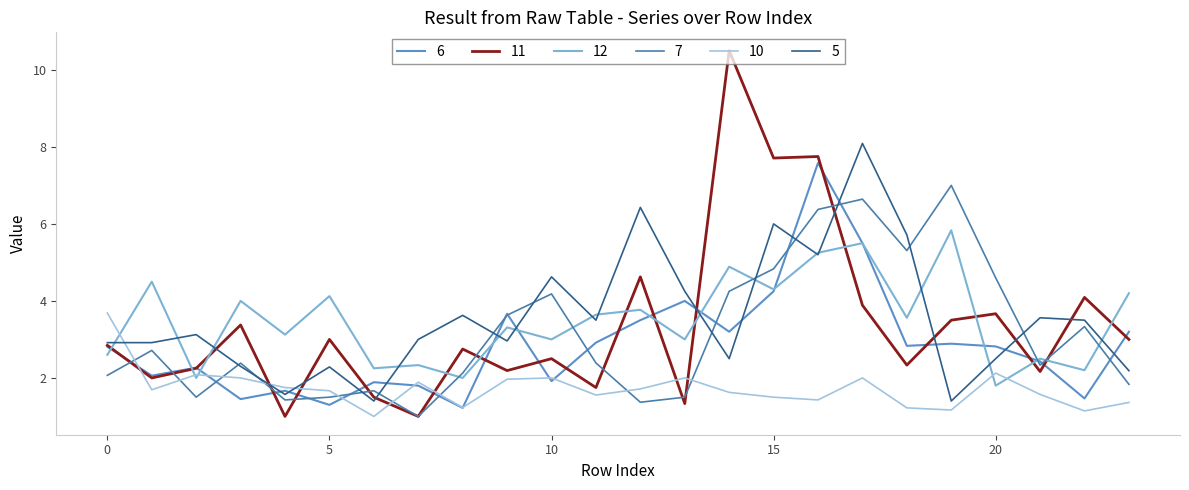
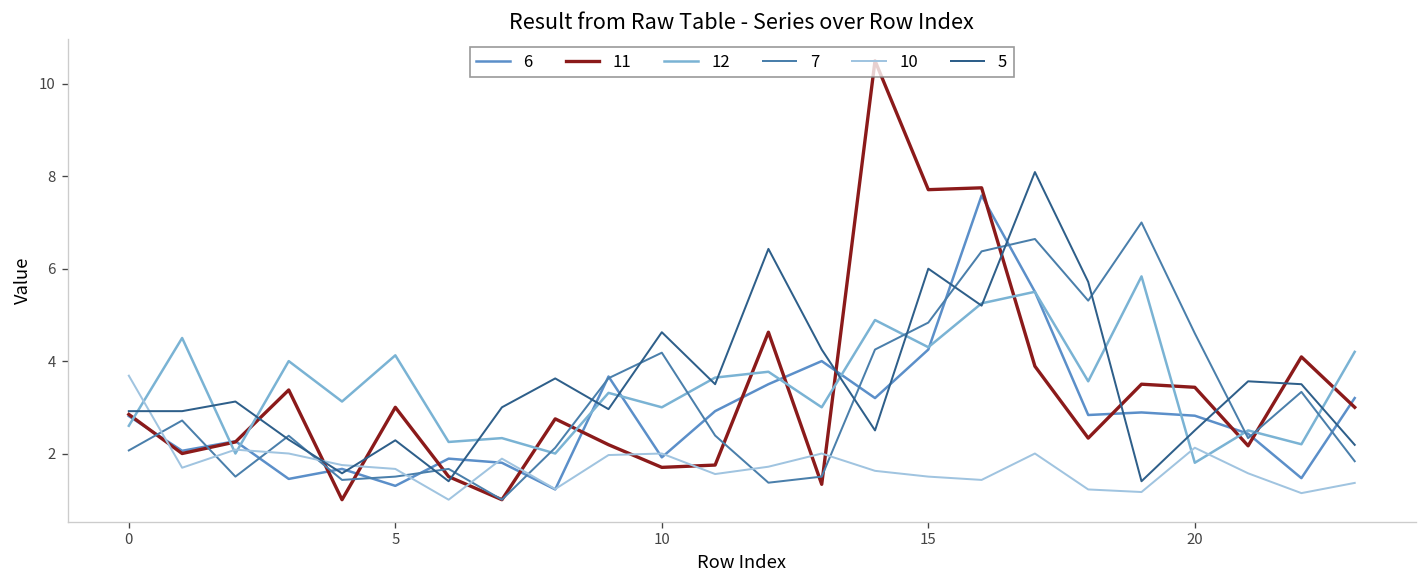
  {
    "11": {
      "5": 3.0,
-     "10": 2.5,
+     "10": 1.7,
      "15": 7.7,
-     "20": 3.7
+     "20": 3.4
    }
  }
